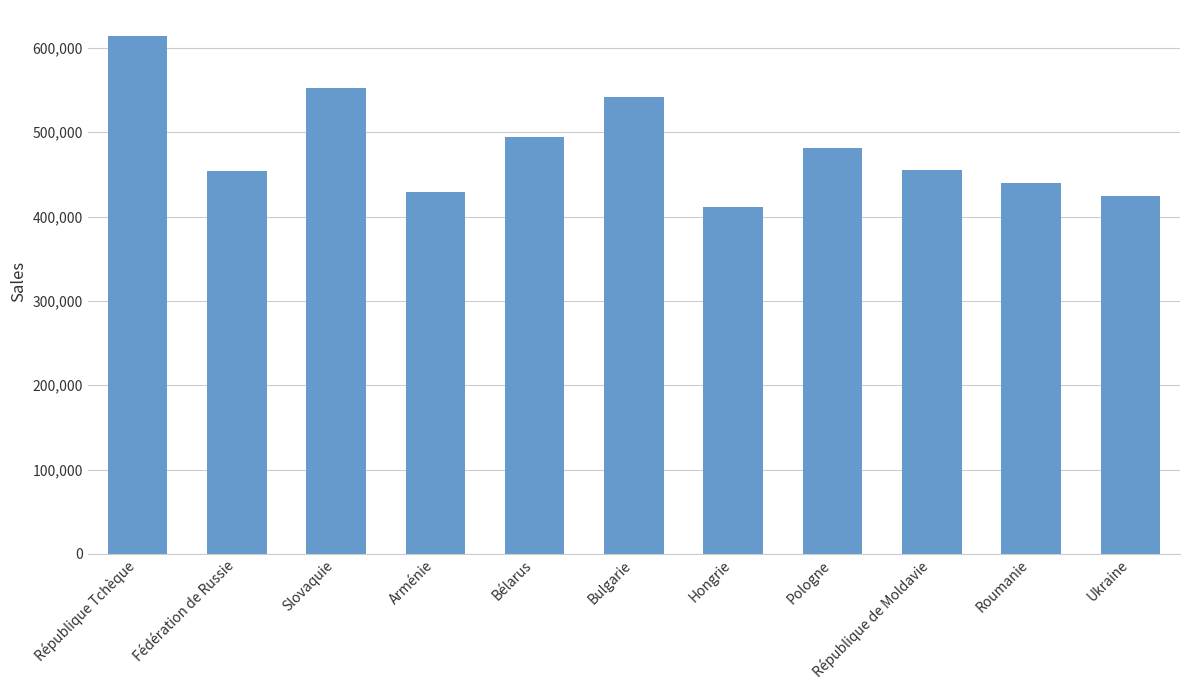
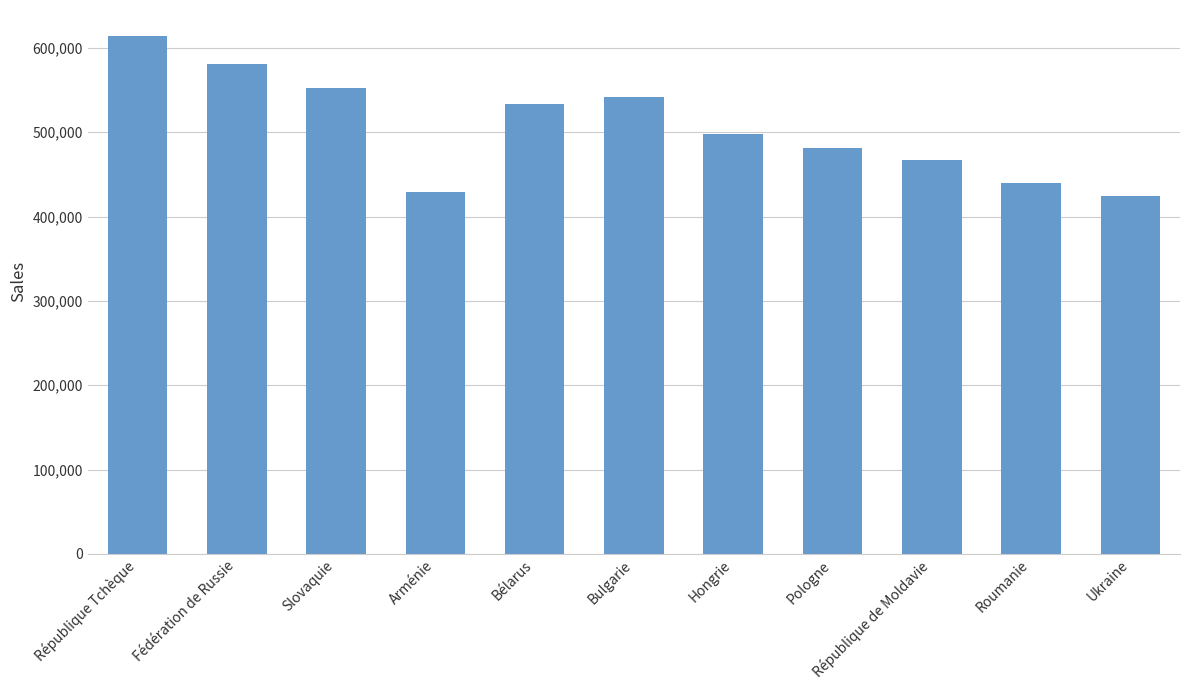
  {
    "République Tchèque": "610,000",
-   "Fédération de Russie": "450,000",
+   "Fédération de Russie": "580,000",
    "Slovaquie": "550,000",
    "Arménie": "430,000",
-   "Bélarus": "490,000",
+   "Bélarus": "530,000",
    "Bulgarie": "540,000",
-   "Hongrie": "410,000",
+   "Hongrie": "500,000",
    "Pologne": "480,000",
-   "République de Moldavie": "460,000",
+   "République de Moldavie": "470,000",
    "Roumanie": "440,000",
    "Ukraine": "420,000"
  }
